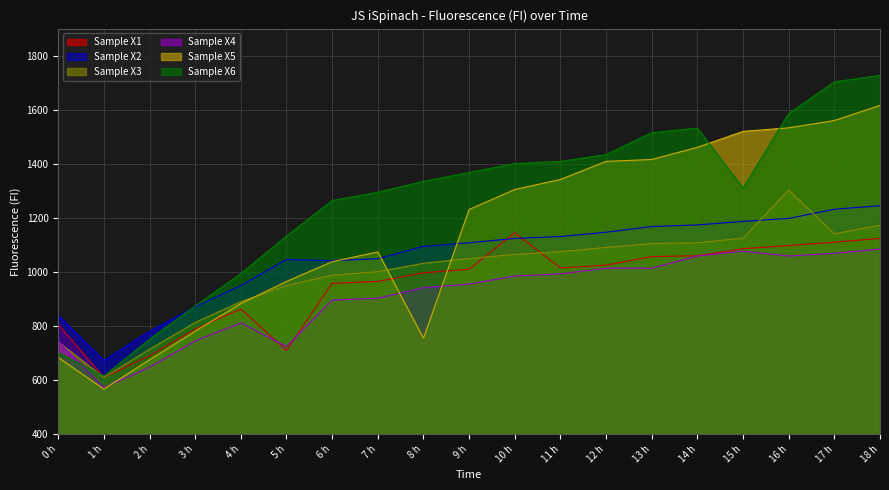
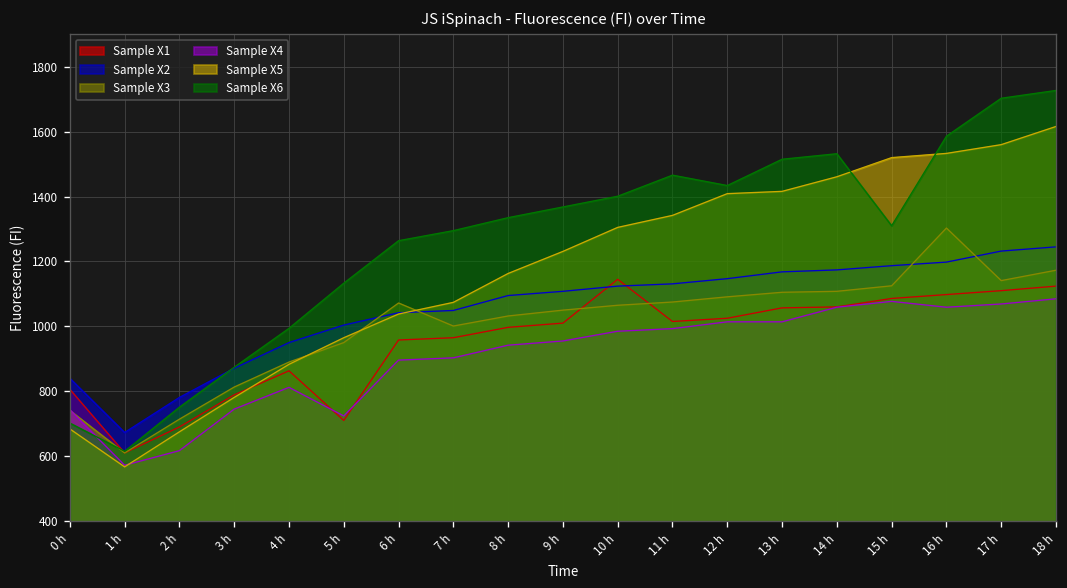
  {
    "Sample X1": {
      "0 h": 810,
      "2 h": 690,
      "4 h": 860,
      "5 h": 710,
      "6 h": 960,
      "7 h": 970,
      "8 h": 1000,
      "9 h": 1010,
      "10 h": 1150,
      "11 h": 1020,
      "12 h": 1030,
      "13 h": 1060,
      "16 h": 1100,
      "17 h": 1110,
      "18 h": 1120
    },
    "Sample X2": {
      "0 h": 840,
      "1 h": 670,
      "2 h": 780,
      "4 h": 950,
-     "5 h": 1050,
+     "5 h": 1000,
      "7 h": 1050,
      "8 h": 1100,
      "9 h": 1110,
      "10 h": 1120,
      "11 h": 1130,
      "12 h": 1150,
      "13 h": 1170,
      "14 h": 1170,
      "15 h": 1190,
      "16 h": 1200,
      "17 h": 1230,
      "18 h": 1250
    },
    "Sample X3": {
      "2 h": 710,
      "3 h": 810,
      "5 h": 950,
-     "6 h": 990,
+     "6 h": 1070,
      "7 h": 1000,
      "8 h": 1030,
      "9 h": 1050,
      "10 h": 1070,
      "11 h": 1080,
      "12 h": 1090,
      "13 h": 1110,
      "14 h": 1110,
      "15 h": 1130,
      "16 h": 1300,
      "17 h": 1140,
      "18 h": 1170
    },
    "Sample X4": {
-     "2 h": 650,
+     "2 h": 620,
      "3 h": 750,
      "4 h": 810,
      "5 h": 720,
      "6 h": 900,
      "7 h": 900,
      "8 h": 940,
      "9 h": 960,
      "10 h": 990,
      "11 h": 990,
      "12 h": 1010,
      "13 h": 1010,
      "16 h": 1060,
      "17 h": 1070,
      "18 h": 1090
    },
    "Sample X5": {
      "0 h": 680,
      "2 h": 680,
      "5 h": 970,
      "7 h": 1070,
-     "8 h": 760,
+     "8 h": 1160,
      "9 h": 1230,
      "10 h": 1310,
      "11 h": 1340,
      "12 h": 1410,
      "13 h": 1420,
      "14 h": 1460,
      "15 h": 1520,
      "16 h": 1530,
      "17 h": 1560,
      "18 h": 1620
    },
    "Sample X6": {
      "0 h": 700,
      "2 h": 750,
      "4 h": 990,
      "5 h": 1130,
      "6 h": 1260,
      "7 h": 1300,
      "8 h": 1340,
      "9 h": 1370,
      "10 h": 1400,
-     "11 h": 1410,
+     "11 h": 1470,
      "12 h": 1430,
      "13 h": 1520,
      "14 h": 1530,
      "15 h": 1310,
      "16 h": 1590,
      "17 h": 1700,
      "18 h": 1730
    }
  }
